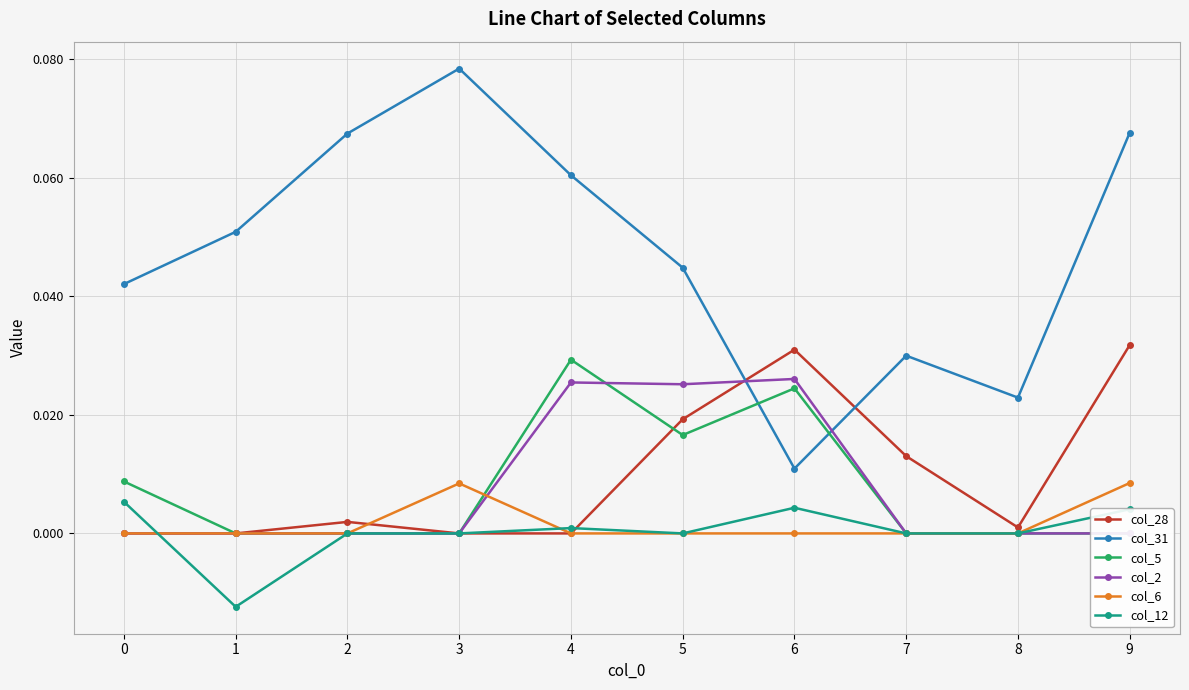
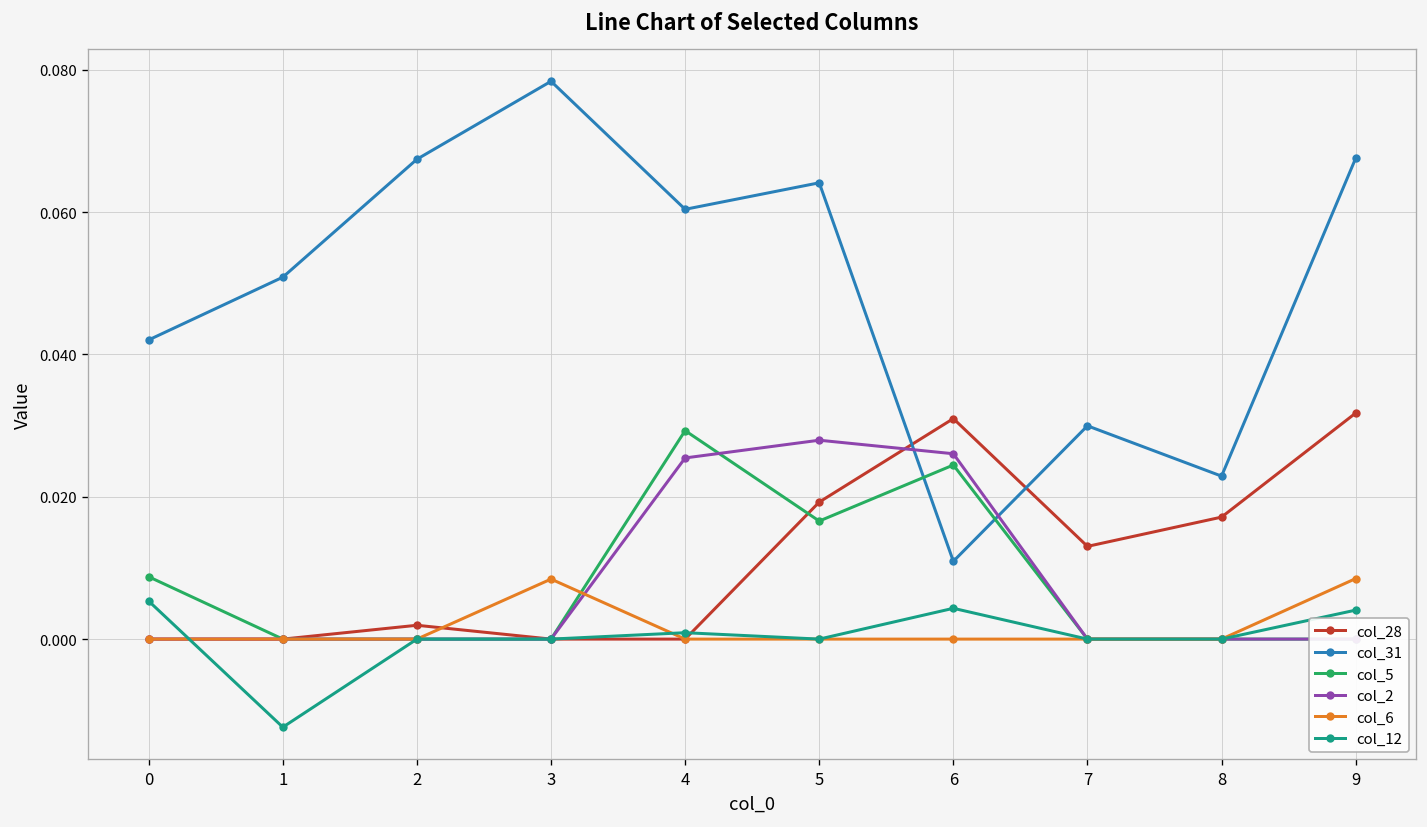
  {
    "col_28": {
      "2": 0.002,
      "5": 0.019,
      "6": 0.031,
      "7": 0.013,
-     "8": 0.001,
+     "8": 0.017,
      "9": 0.032
    },
    "col_31": {
      "0": 0.042,
      "1": 0.051,
      "2": 0.067,
      "3": 0.078,
      "4": 0.060,
-     "5": 0.045,
+     "5": 0.064,
      "6": 0.011,
      "7": 0.030,
      "8": 0.023,
      "9": 0.068
    },
    "col_2": {
      "4": 0.025,
-     "5": 0.025,
+     "5": 0.028,
      "6": 0.026
    },
    "col_6": {
      "3": 0.008,
      "6": 0.000,
      "9": 0.008
    }
  }
